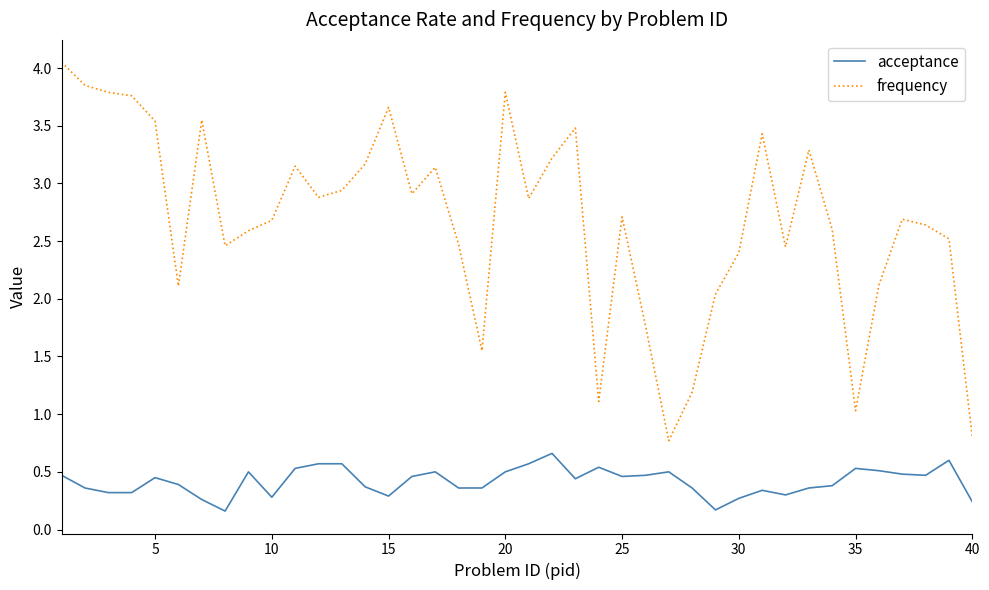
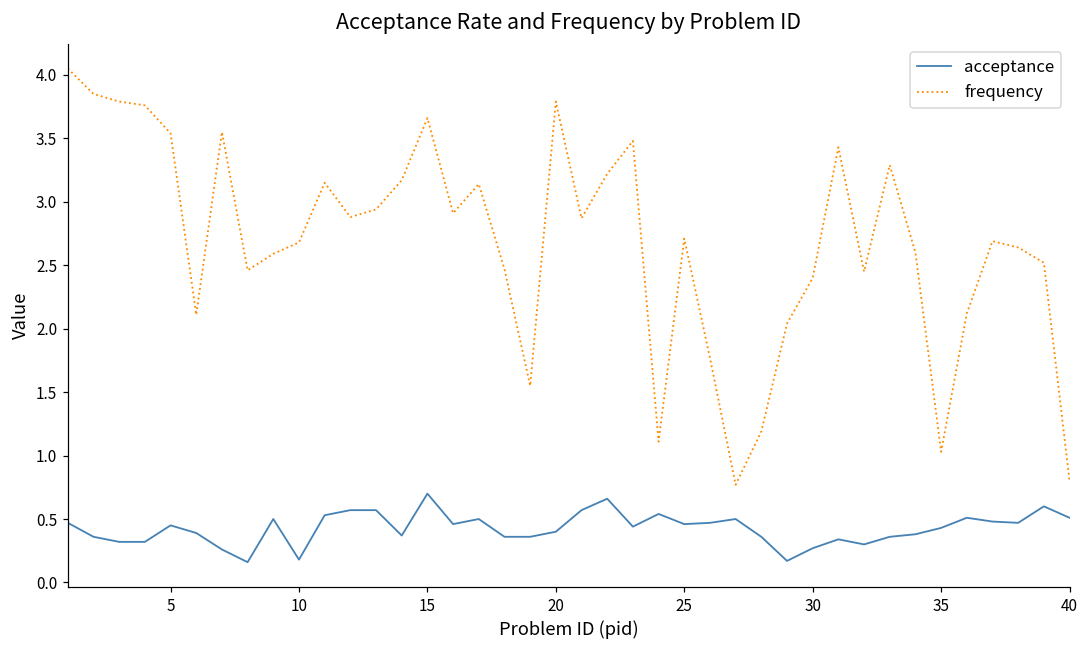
  {
    "acceptance": {
      "5": 0.45,
-     "10": 0.28,
-     "15": 0.29,
-     "20": 0.5,
+     "10": 0.18,
+     "15": 0.70,
+     "20": 0.4,
      "25": 0.46,
      "30": 0.27,
-     "35": 0.53,
-     "40": 0.24
+     "35": 0.43,
+     "40": 0.51
    },
    "frequency": {
      "5": 3.54,
      "10": 2.68,
      "15": 3.66,
      "20": 3.79,
      "25": 2.71,
      "30": 2.40,
      "35": 1.03,
      "40": 0.80
    }
  }
